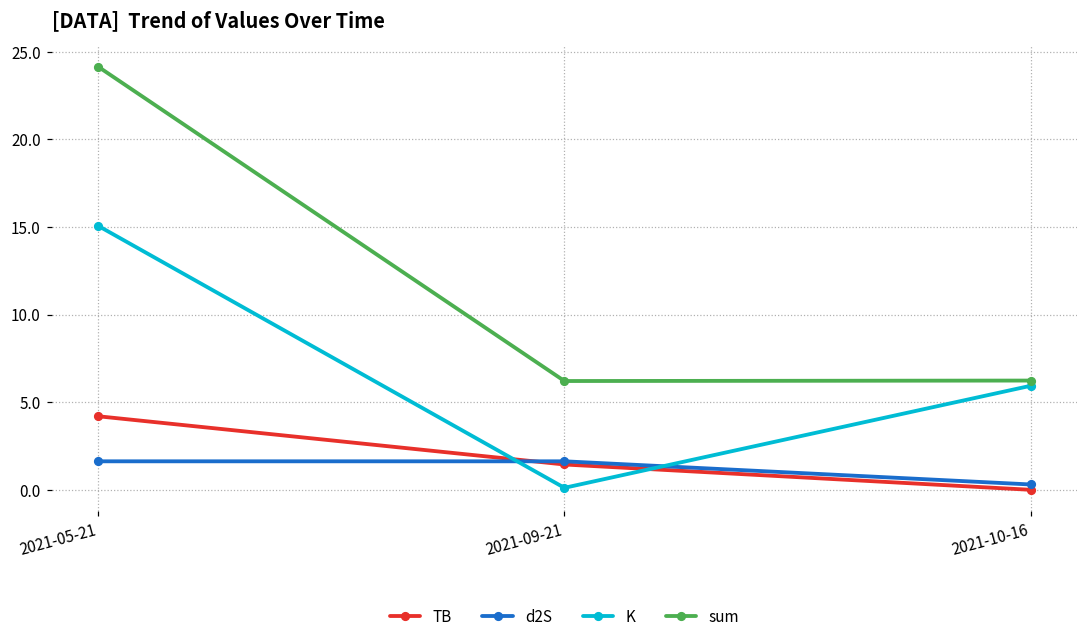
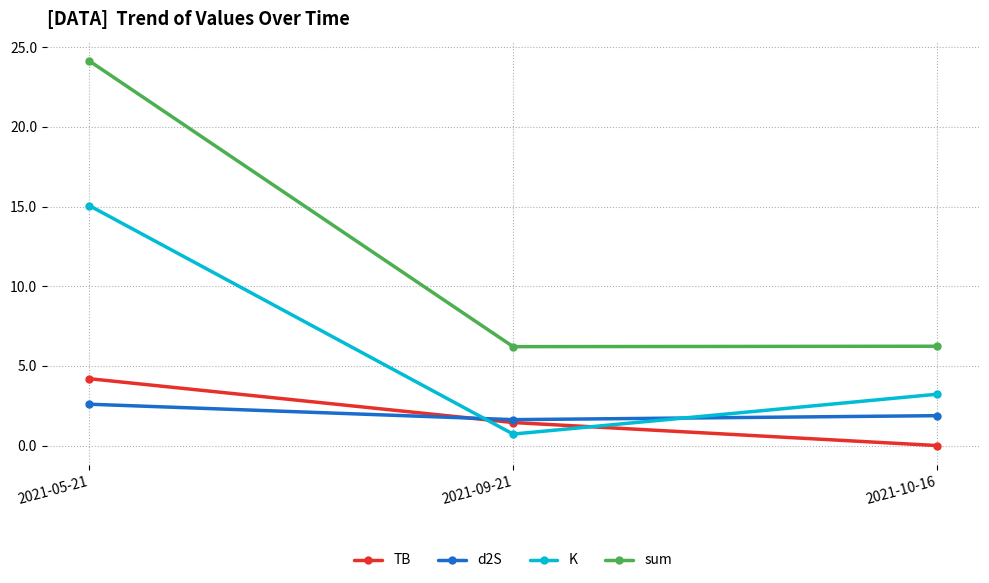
  {
    "TB": {
      "2021-05-21": 4.2,
      "2021-09-21": 1.4,
      "2021-10-16": 0.0
    },
    "d2S": {
-     "2021-05-21": 1.6,
+     "2021-05-21": 2.6,
      "2021-09-21": 1.6,
-     "2021-10-16": 0.3
+     "2021-10-16": 1.9
    },
    "K": {
      "2021-05-21": 15.1,
-     "2021-09-21": 0.1,
-     "2021-10-16": 5.9
+     "2021-09-21": 0.7,
+     "2021-10-16": 3.2
    },
    "sum": {
      "2021-05-21": 24.1,
      "2021-09-21": 6.2,
      "2021-10-16": 6.2
    }
  }
